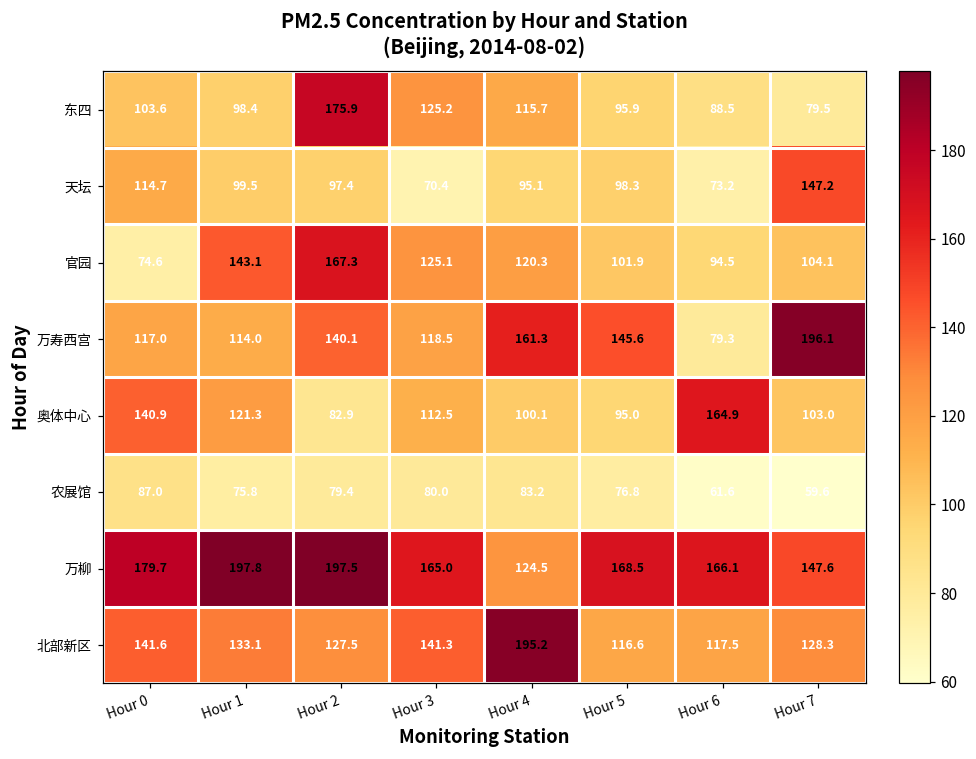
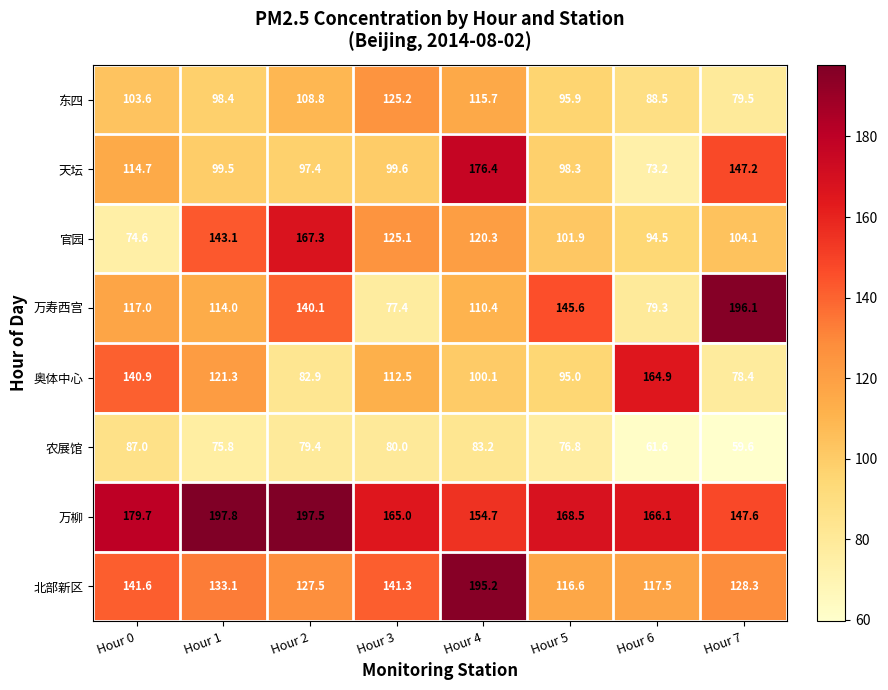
  {
    "东四": {
      "Hour 0": 103.6,
      "Hour 1": 98.4,
-     "Hour 2": 175.9,
+     "Hour 2": 108.8,
      "Hour 3": 125.2,
      "Hour 4": 115.7,
      "Hour 5": 95.9,
      "Hour 6": 88.5,
      "Hour 7": 79.5
    },
    "天坛": {
      "Hour 0": 114.7,
      "Hour 1": 99.5,
      "Hour 2": 97.4,
-     "Hour 3": 70.4,
-     "Hour 4": 95.1,
+     "Hour 3": 99.6,
+     "Hour 4": 176.4,
      "Hour 5": 98.3,
      "Hour 6": 73.2,
      "Hour 7": 147.2
    },
    "官园": {
      "Hour 0": 74.6,
      "Hour 1": 143.1,
      "Hour 2": 167.3,
      "Hour 3": 125.1,
      "Hour 4": 120.3,
      "Hour 5": 101.9,
      "Hour 6": 94.5,
      "Hour 7": 104.1
    },
    "万寿西宫": {
      "Hour 0": 117.0,
      "Hour 1": 114.0,
      "Hour 2": 140.1,
-     "Hour 3": 118.5,
-     "Hour 4": 161.3,
+     "Hour 3": 77.4,
+     "Hour 4": 110.4,
      "Hour 5": 145.6,
      "Hour 6": 79.3,
      "Hour 7": 196.1
    },
    "奥体中心": {
      "Hour 0": 140.9,
      "Hour 1": 121.3,
      "Hour 2": 82.9,
      "Hour 3": 112.5,
      "Hour 4": 100.1,
      "Hour 5": 95.0,
      "Hour 6": 164.9,
-     "Hour 7": 103.0
+     "Hour 7": 78.4
    },
    "农展馆": {
      "Hour 0": 87.0,
      "Hour 1": 75.8,
      "Hour 2": 79.4,
      "Hour 3": 80.0,
      "Hour 4": 83.2,
      "Hour 5": 76.8,
      "Hour 6": 61.6,
      "Hour 7": 59.6
    },
    "万柳": {
      "Hour 0": 179.7,
      "Hour 1": 197.8,
      "Hour 2": 197.5,
      "Hour 3": 165.0,
-     "Hour 4": 124.5,
+     "Hour 4": 154.7,
      "Hour 5": 168.5,
      "Hour 6": 166.1,
      "Hour 7": 147.6
    },
    "北部新区": {
      "Hour 0": 141.6,
      "Hour 1": 133.1,
      "Hour 2": 127.5,
      "Hour 3": 141.3,
      "Hour 4": 195.2,
      "Hour 5": 116.6,
      "Hour 6": 117.5,
      "Hour 7": 128.3
    }
  }
